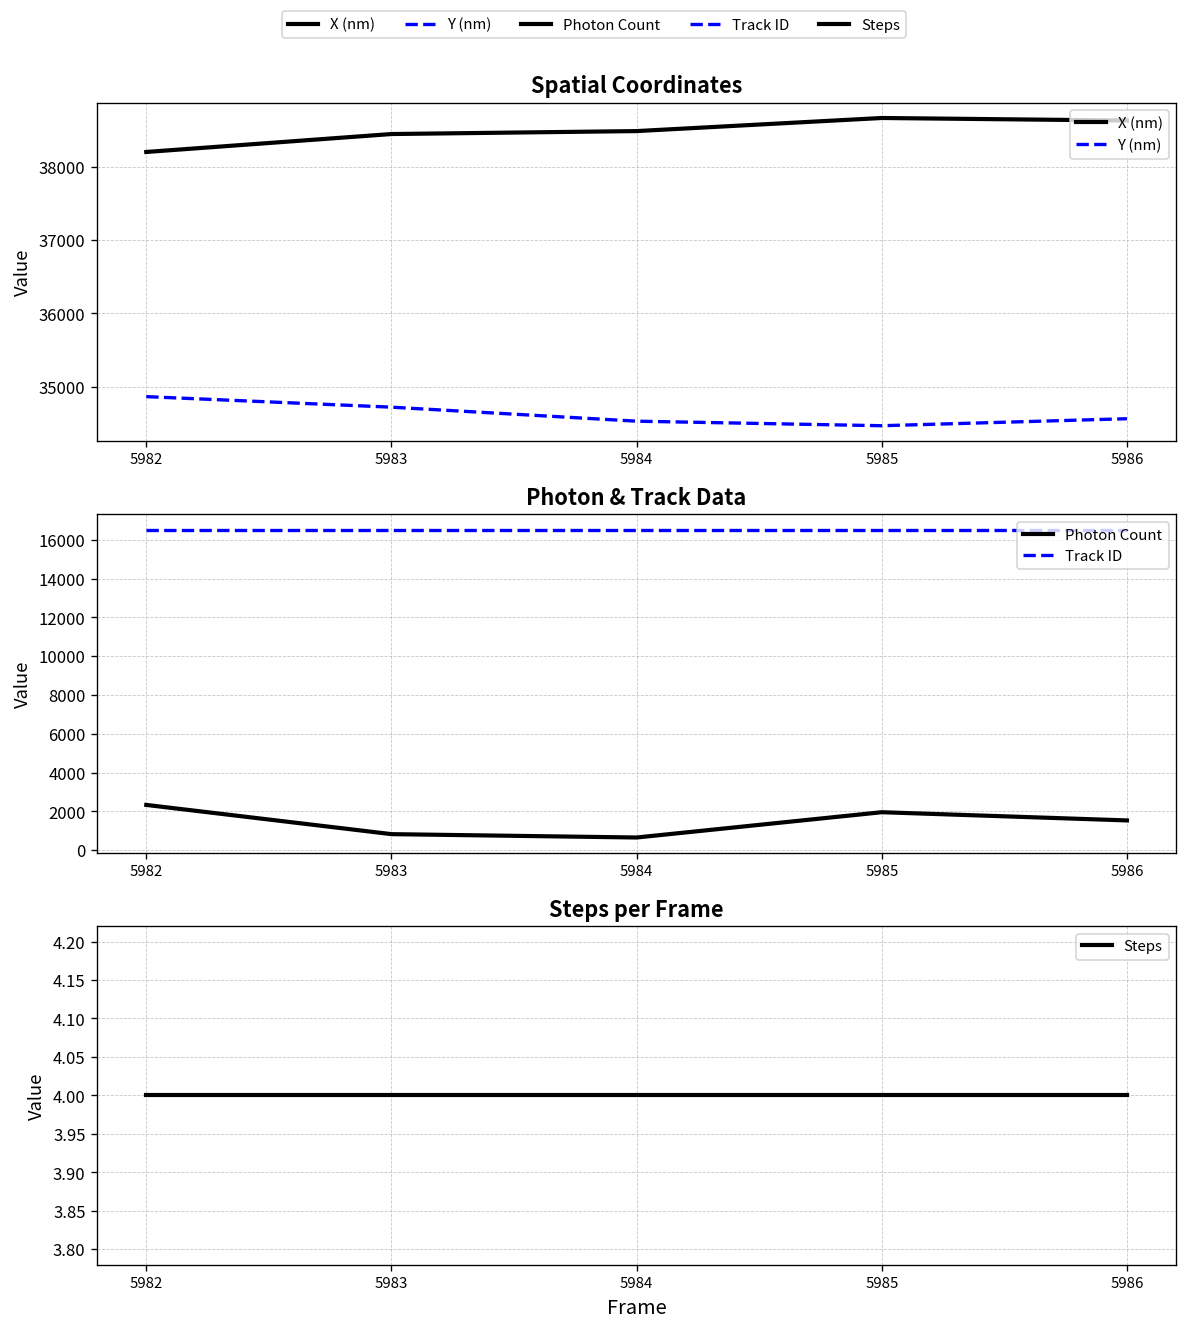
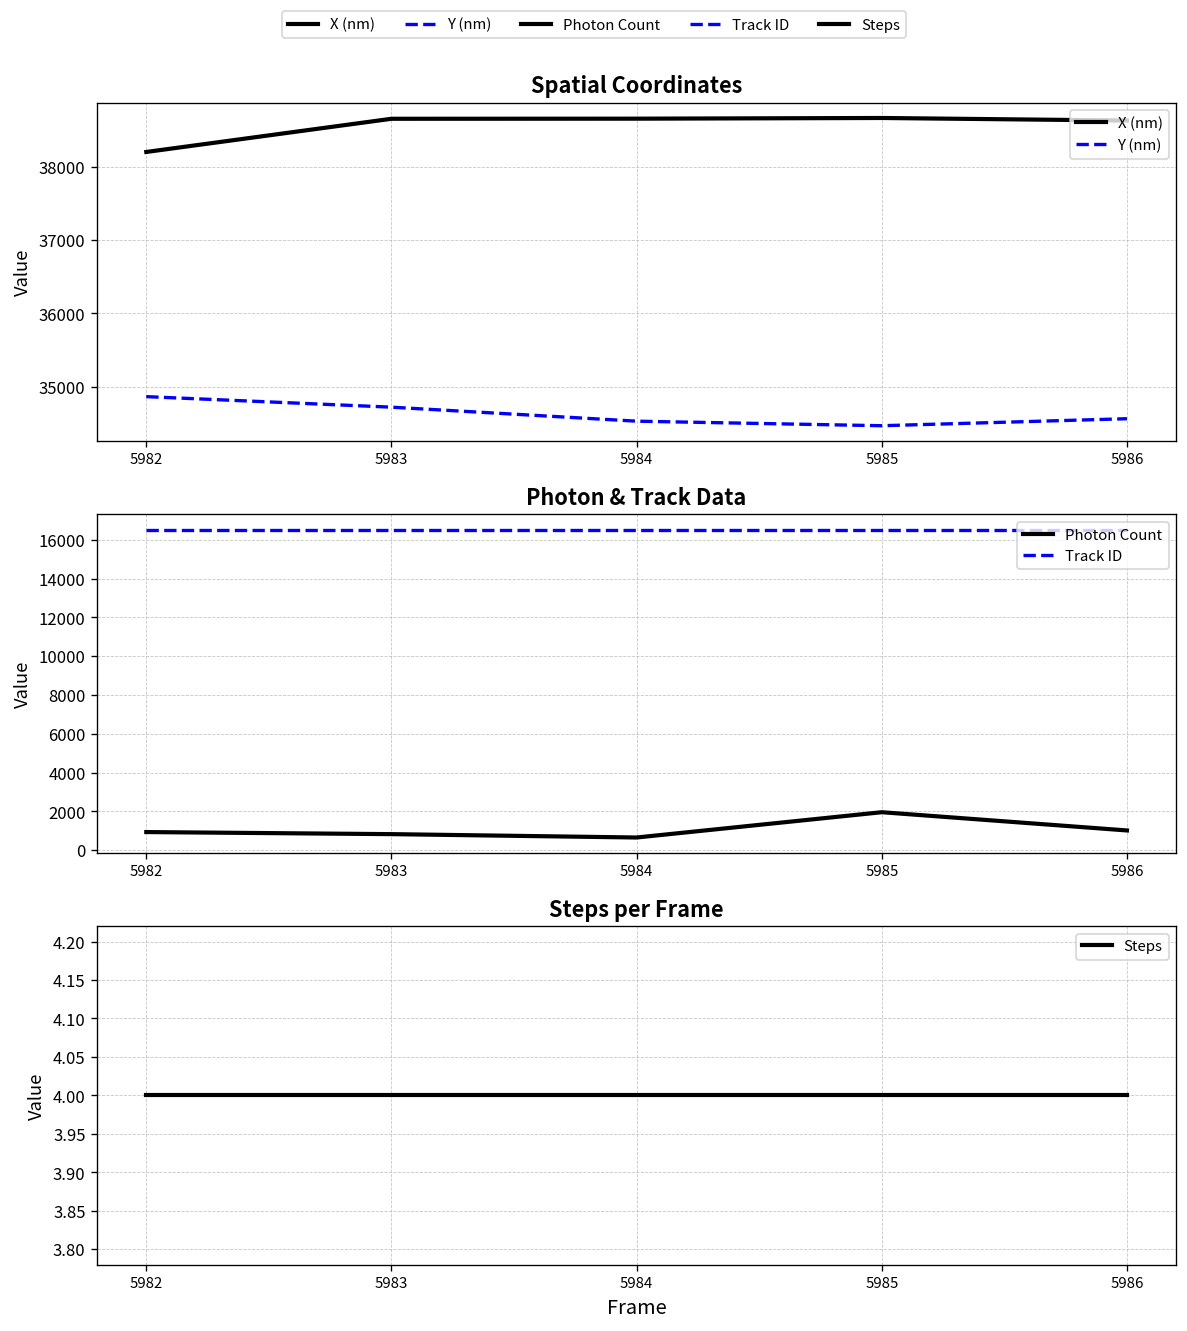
  {
    "Spatial Coordinates": {
      "X (nm)": {
        "5982": 38200,
-       "5983": 38400,
-       "5984": 38500,
+       "5983": 38700,
+       "5984": 38700,
        "5985": 38700
      },
      "Y (nm)": {
        "5982": 34900,
        "5983": 34700,
        "5984": 34500,
        "5985": 34500,
        "5986": 34600
      }
    },
    "Photon & Track Data": {
      "Photon Count": {
-       "5982": 2300,
+       "5982": 900,
        "5983": 800,
        "5984": 700,
        "5985": 2000,
-       "5986": 1500
+       "5986": 1000
      },
      "Track ID": {
        "5982": 16500,
        "5983": 16500,
        "5984": 16500,
        "5985": 16500
      }
    },
    "Steps per Frame": {
      "5982": 4.00,
      "5983": 4.00,
      "5984": 4.00,
      "5985": 4.00,
      "5986": 4.00
    }
  }
